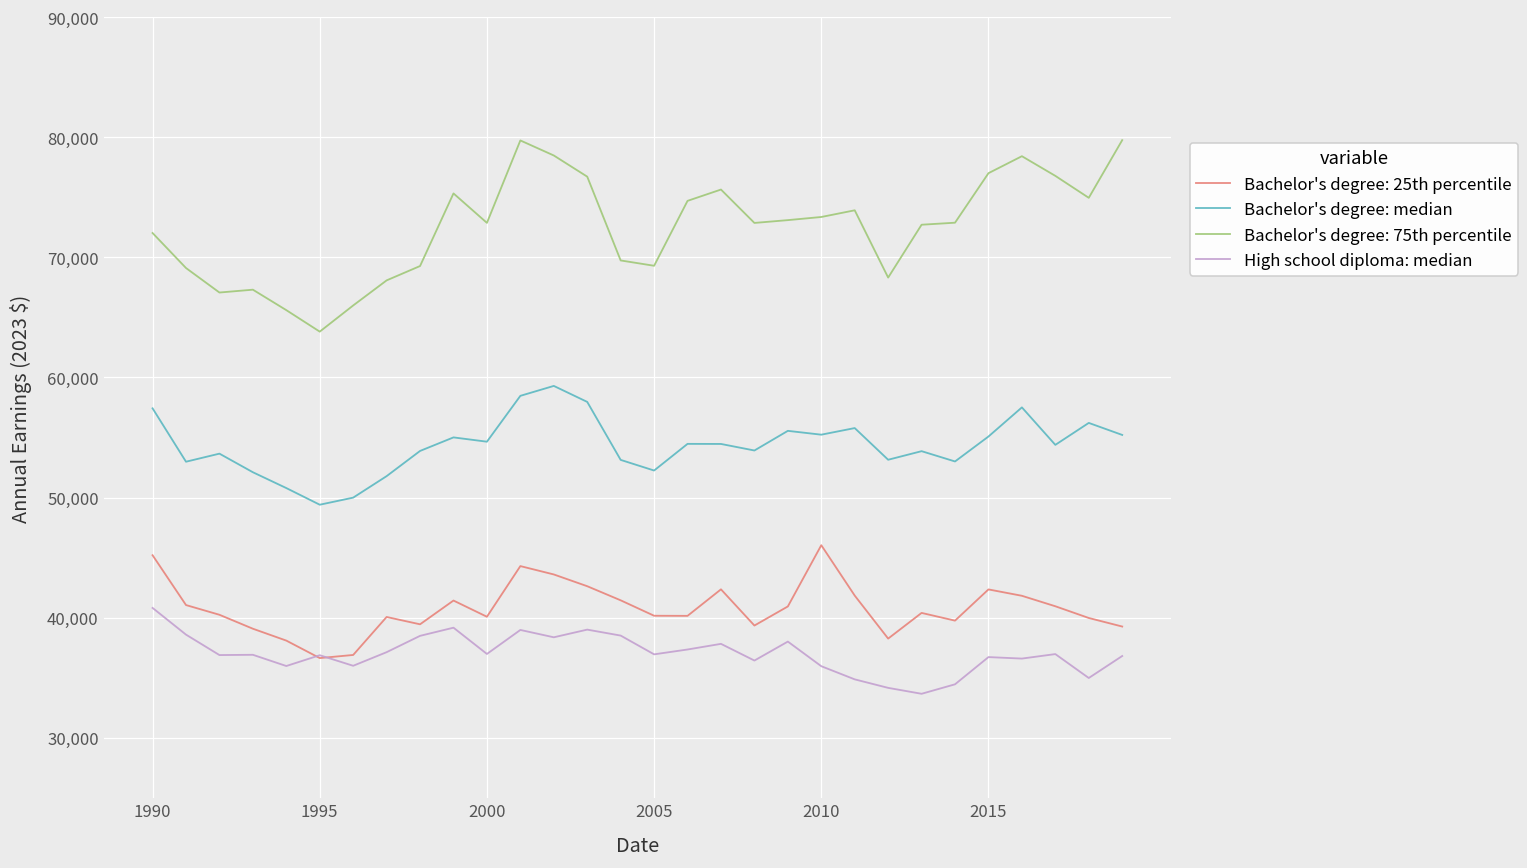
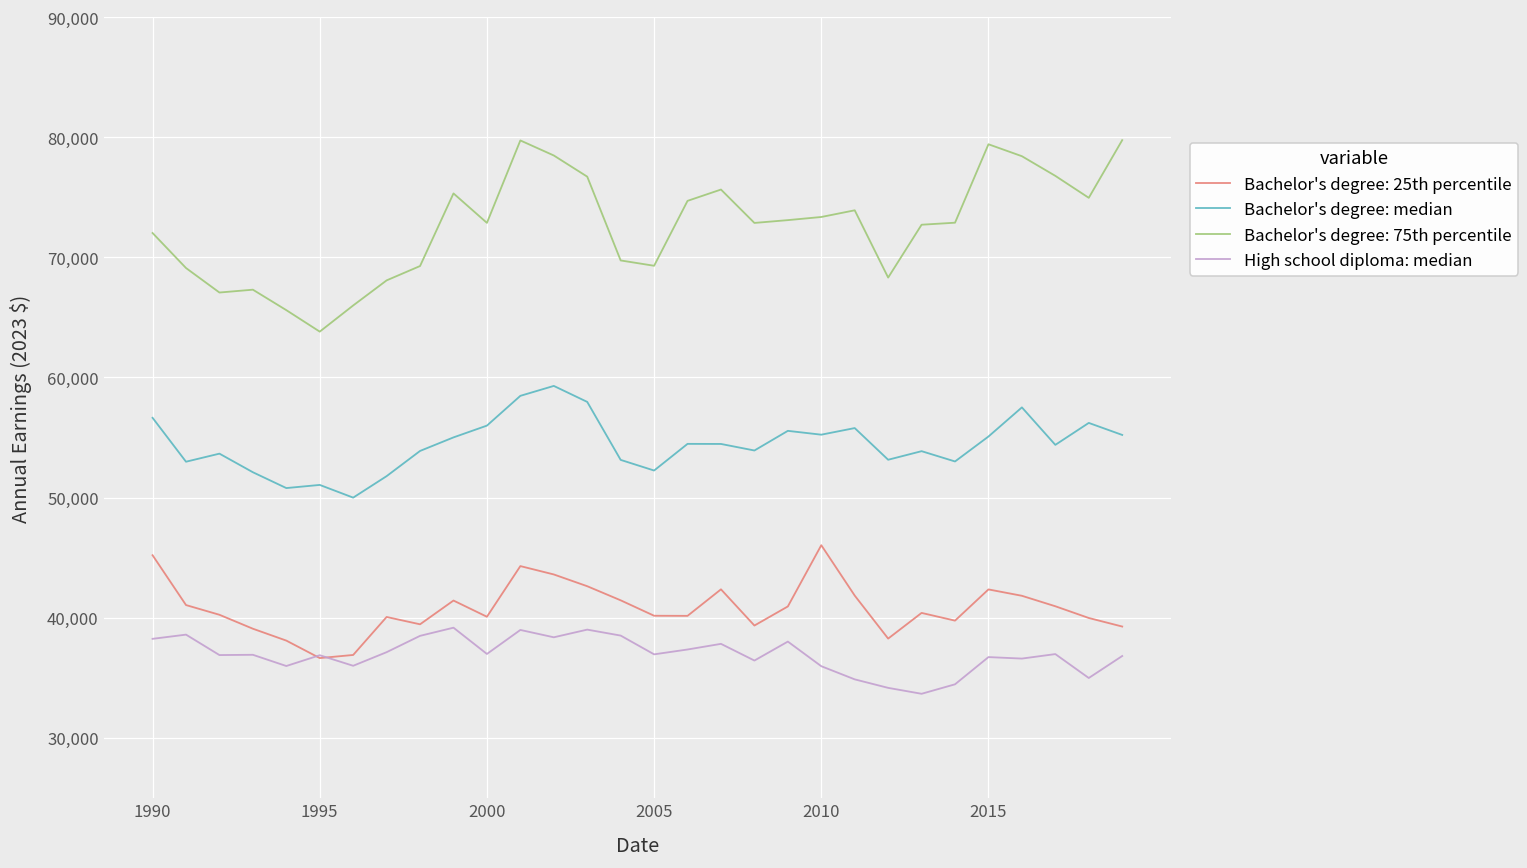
  {
    "Bachelor's degree: 25th percentile": {
      "1990": "45,200",
      "1995": "36,600",
      "2000": "40,100",
      "2005": "40,200",
      "2010": "46,000",
      "2015": "42,400"
    },
    "Bachelor's degree: median": {
-     "1990": "57,400",
-     "1995": "49,400",
-     "2000": "54,700",
+     "1990": "56,600",
+     "1995": "51,100",
+     "2000": "56,000",
      "2005": "52,300",
      "2010": "55,200",
      "2015": "55,100"
    },
    "Bachelor's degree: 75th percentile": {
      "1990": "72,000",
      "1995": "63,800",
      "2000": "72,900",
      "2005": "69,300",
      "2010": "73,400",
-     "2015": "77,000"
+     "2015": "79,400"
    },
    "High school diploma: median": {
-     "1990": "40,800",
+     "1990": "38,200",
      "1995": "36,900",
      "2000": "37,000",
      "2005": "37,000",
      "2010": "36,000",
      "2015": "36,700"
    }
  }
